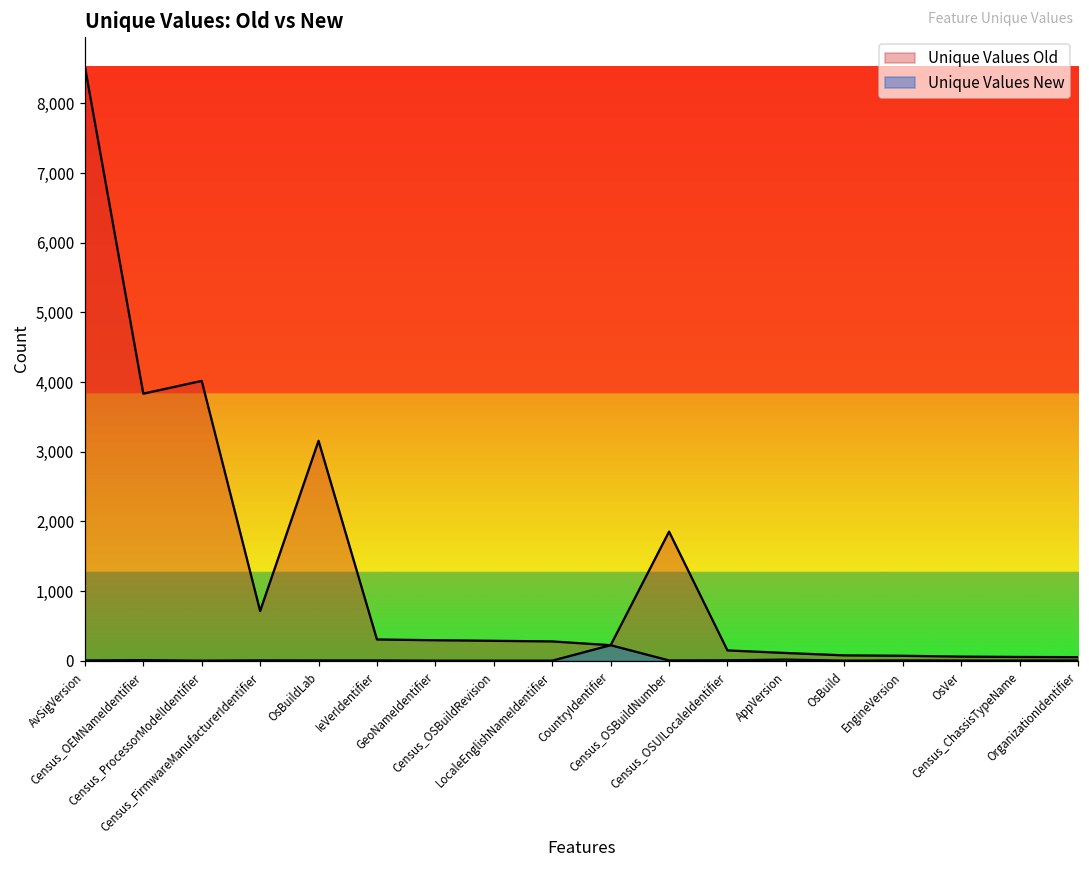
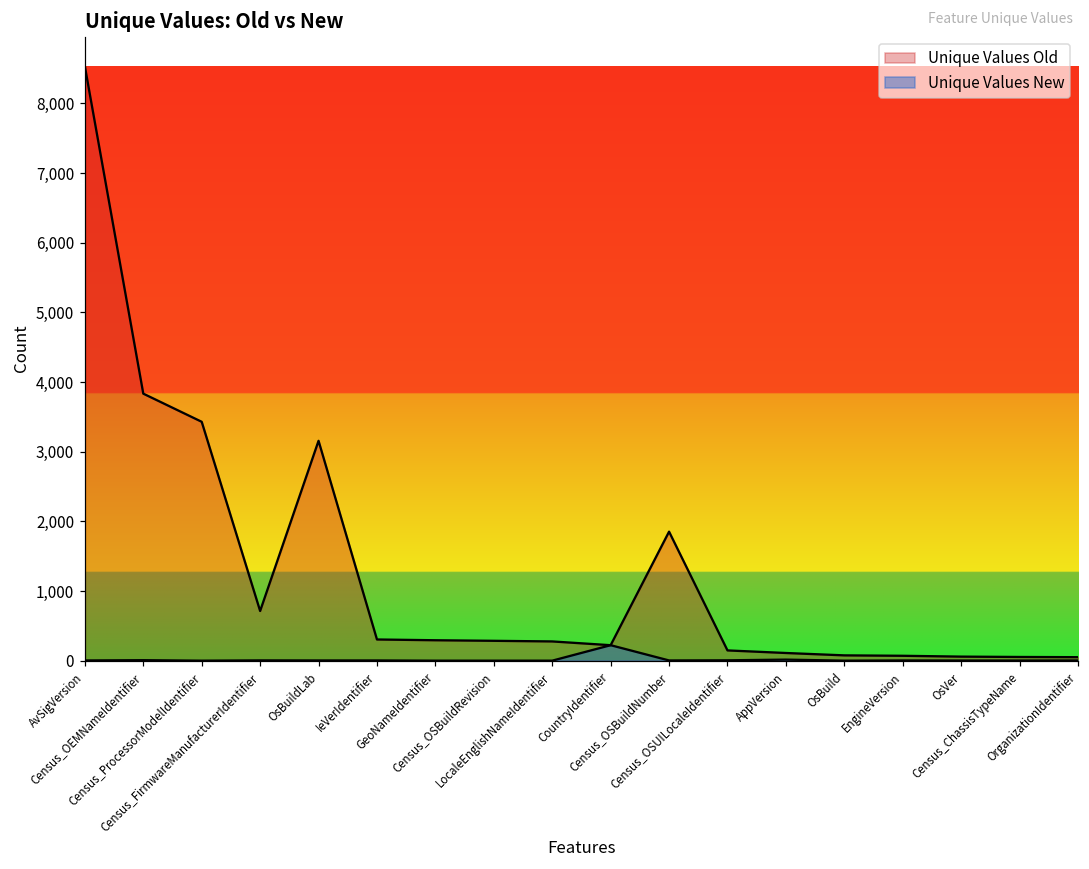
  {
    "Unique Values Old": {
      "AvSigVersion": "8,500",
      "Census_OEMNameIdentifier": "3,800",
-     "Census_ProcessorModelIdentifier": "4,000",
+     "Census_ProcessorModelIdentifier": "3,400",
      "Census_FirmwareManufacturerIdentifier": "700",
      "OsBuildLab": "3,200",
      "IeVerIdentifier": "300",
      "GeoNameIdentifier": "300",
      "Census_OSBuildRevision": "300",
      "LocaleEnglishNameIdentifier": "300",
      "Census_OSBuildNumber": "1,900",
      "Census_OSUILocaleIdentifier": "100",
      "AppVersion": "100",
      "OsBuild": "100",
      "EngineVersion": "100",
      "OsVer": "100",
      "Census_ChassisTypeName": "100",
      "OrganizationIdentifier": "100"
    },
    "Unique Values New": {
      "AvSigVersion": "0",
      "Census_OEMNameIdentifier": "0",
      "Census_ProcessorModelIdentifier": "0",
      "Census_FirmwareManufacturerIdentifier": "0",
      "OsBuildLab": "0",
      "IeVerIdentifier": "0",
      "GeoNameIdentifier": "0",
      "Census_OSBuildRevision": "0",
      "LocaleEnglishNameIdentifier": "0",
      "Census_OSBuildNumber": "0",
      "Census_OSUILocaleIdentifier": "0",
      "AppVersion": "0",
      "OsBuild": "0",
      "EngineVersion": "0",
      "OsVer": "0",
      "Census_ChassisTypeName": "0",
      "OrganizationIdentifier": "0"
    }
  }
